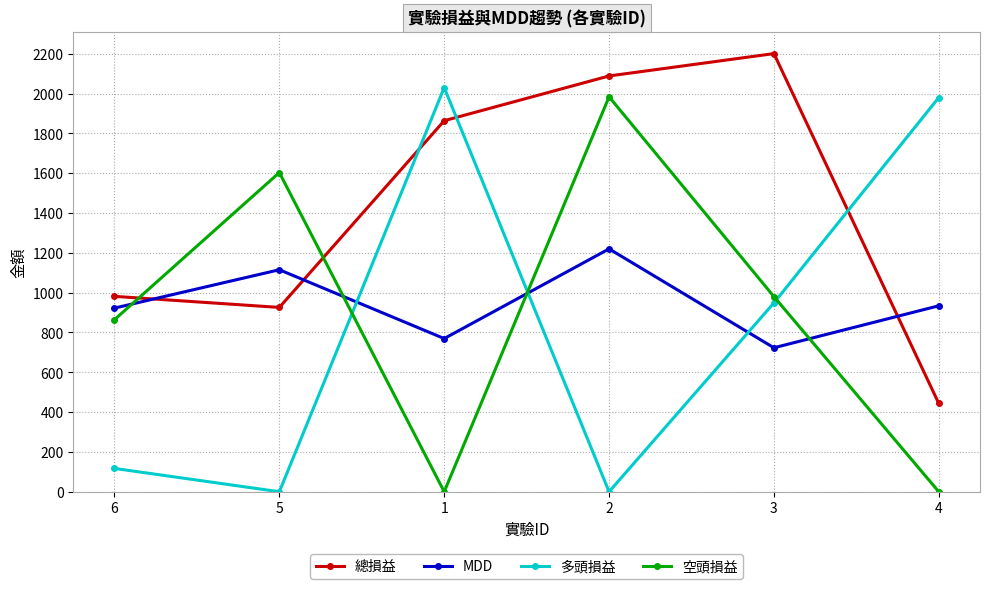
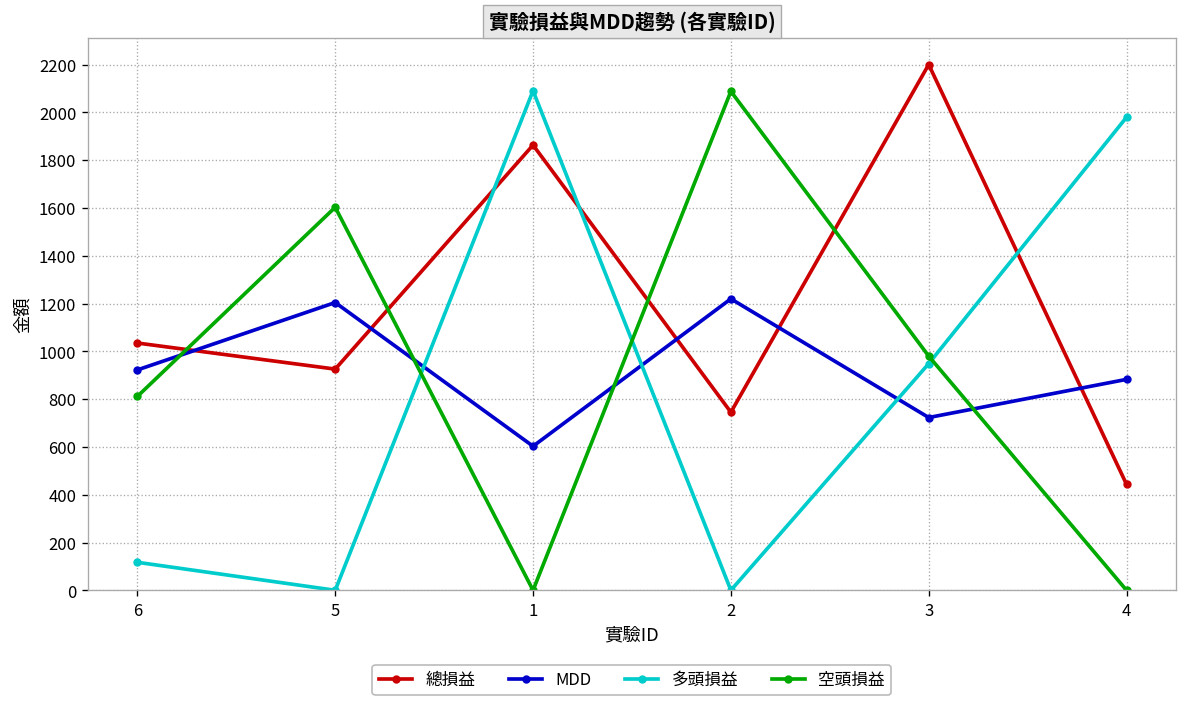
  {
    "總損益": {
-     "6": 980,
+     "6": 1030,
      "5": 930,
      "1": 1860,
-     "2": 2090,
+     "2": 750,
      "3": 2200,
      "4": 440
    },
    "MDD": {
      "6": 920,
-     "5": 1120,
-     "1": 770,
+     "5": 1200,
+     "1": 600,
      "2": 1220,
      "3": 720,
-     "4": 930
+     "4": 880
    },
    "多頭損益": {
      "6": 120,
      "5": 0,
-     "1": 2030,
+     "1": 2090,
      "2": 0,
      "3": 950,
      "4": 1980
    },
    "空頭損益": {
-     "6": 860,
+     "6": 810,
      "5": 1600,
      "1": 0,
-     "2": 1980,
+     "2": 2090,
      "3": 980,
      "4": 0
    }
  }
